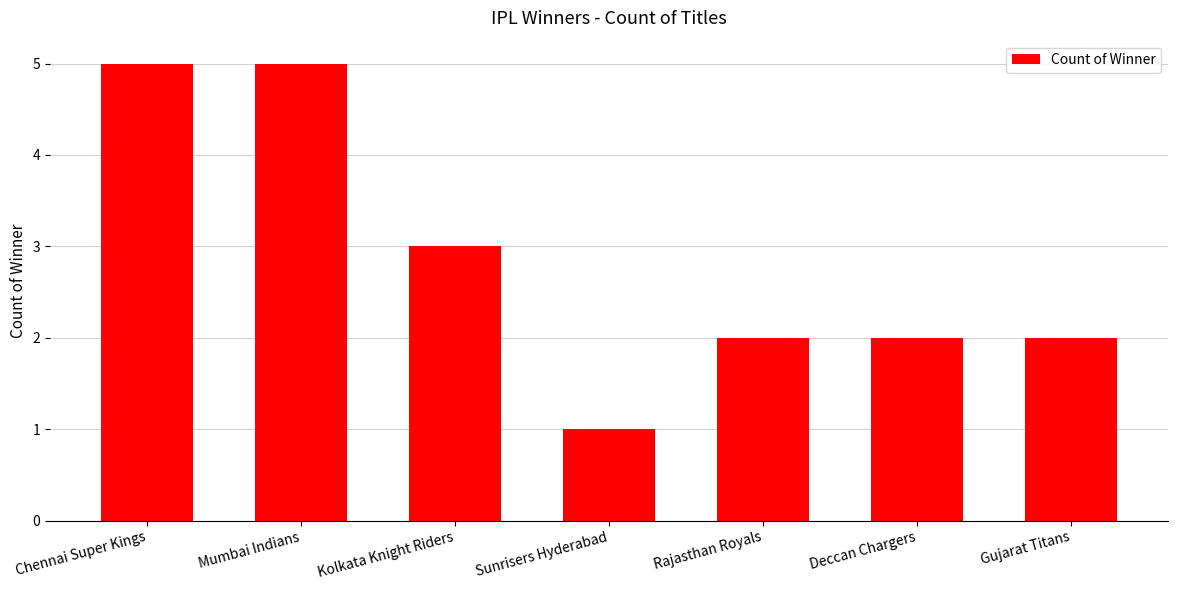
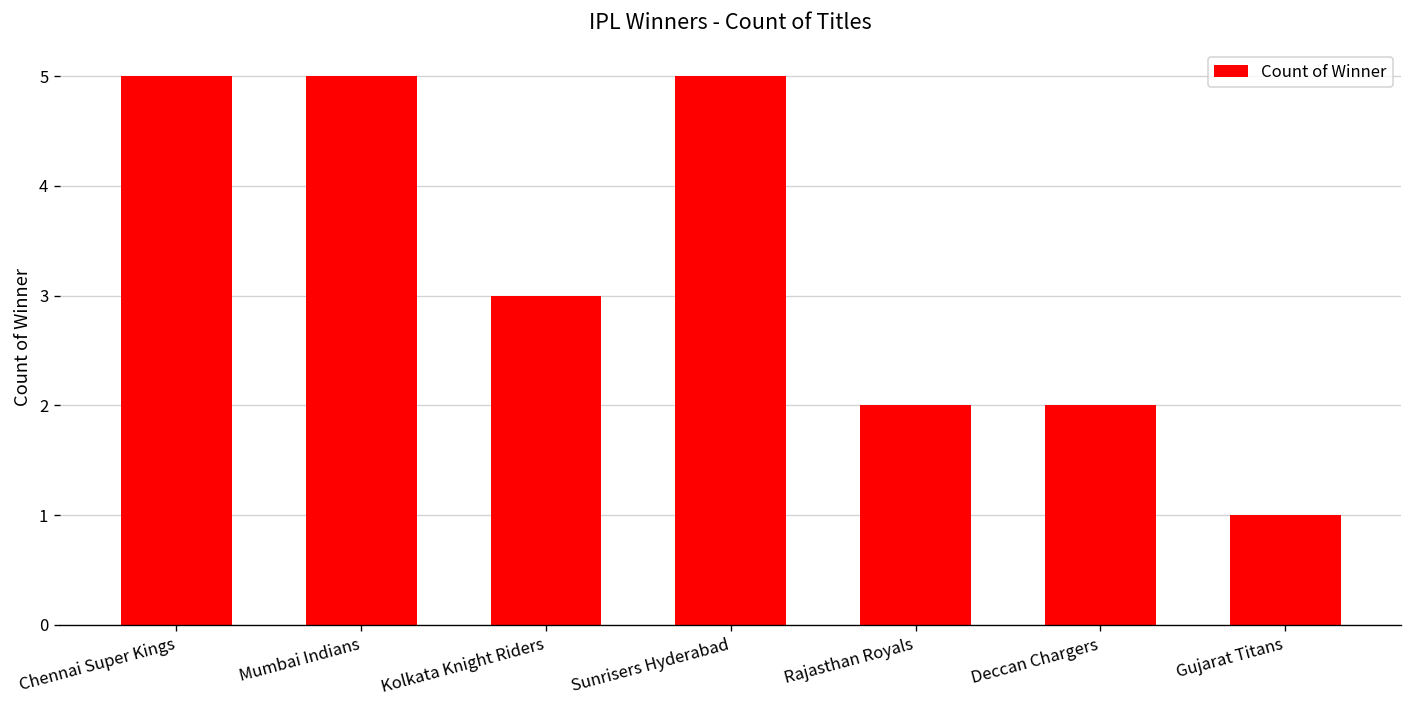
  {
    "Chennai Super Kings": 5,
    "Mumbai Indians": 5,
    "Kolkata Knight Riders": 3,
-   "Sunrisers Hyderabad": 1,
+   "Sunrisers Hyderabad": 5,
    "Rajasthan Royals": 2,
    "Deccan Chargers": 2,
-   "Gujarat Titans": 2
+   "Gujarat Titans": 1
  }
